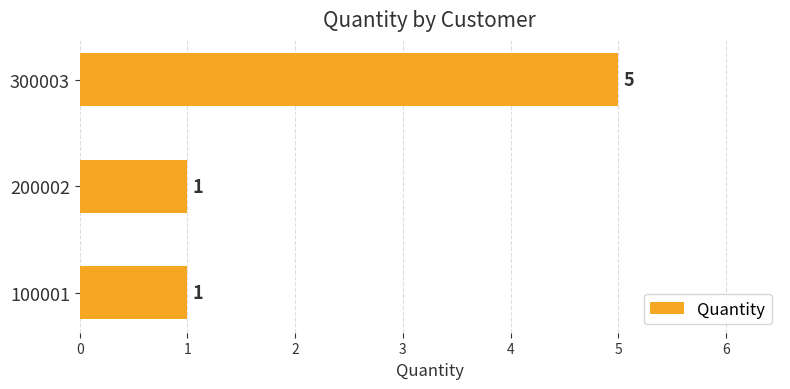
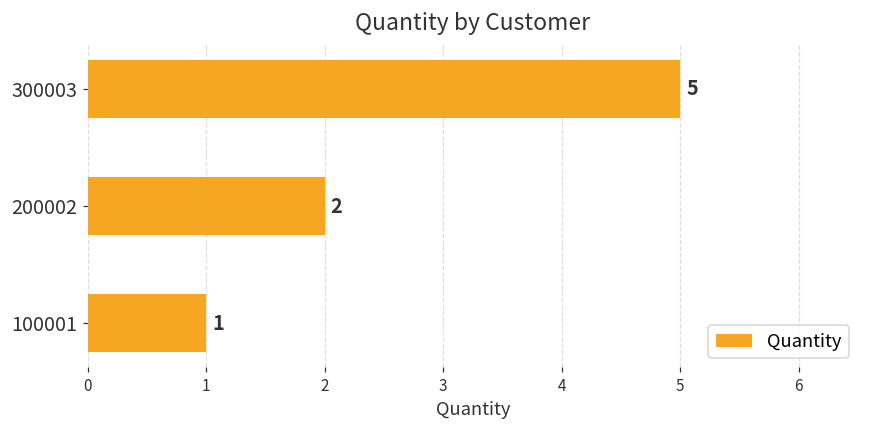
  {
    "300003": 5,
-   "200002": 1,
+   "200002": 2,
    "100001": 1
  }
